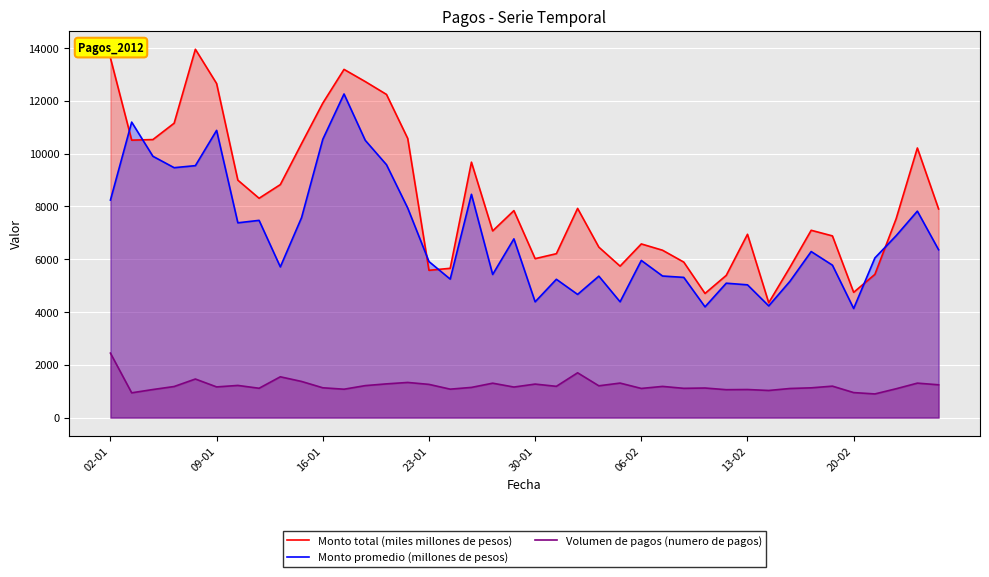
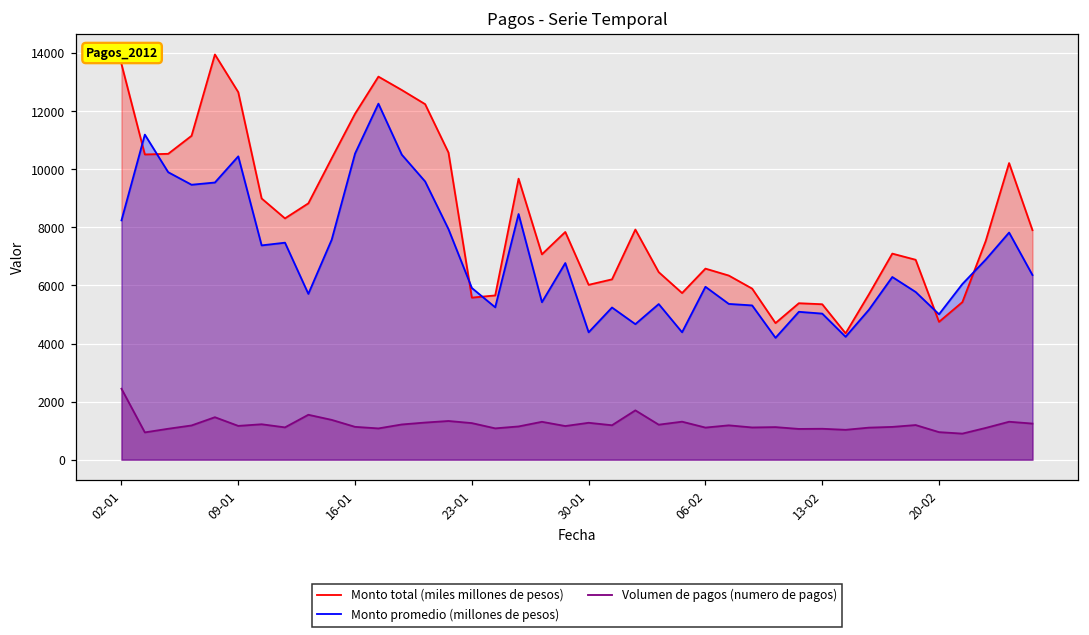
  {
    "Monto total (miles millones de pesos)": {
      "09-01": 12700,
      "16-01": 11900,
      "23-01": 5600,
      "30-01": 6000,
      "06-02": 6600,
-     "13-02": 6900,
+     "13-02": 5400,
      "20-02": 4700
    },
    "Monto promedio (millones de pesos)": {
      "02-01": 8200,
-     "09-01": 10900,
+     "09-01": 10400,
      "16-01": 10500,
      "23-01": 5900,
      "30-01": 4400,
      "06-02": 6000,
      "13-02": 5000,
-     "20-02": 4100
+     "20-02": 5000
    },
    "Volumen de pagos (numero de pagos)": {
      "02-01": 2400,
      "09-01": 1200,
      "16-01": 1100,
      "23-01": 1300,
      "30-01": 1300,
      "06-02": 1100,
      "13-02": 1100,
      "20-02": 900
    }
  }
